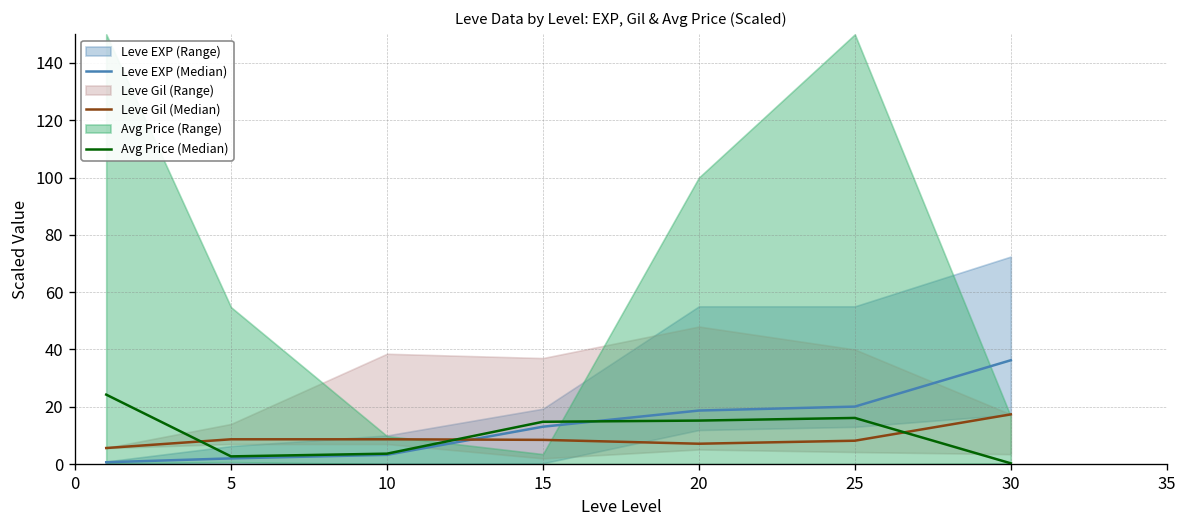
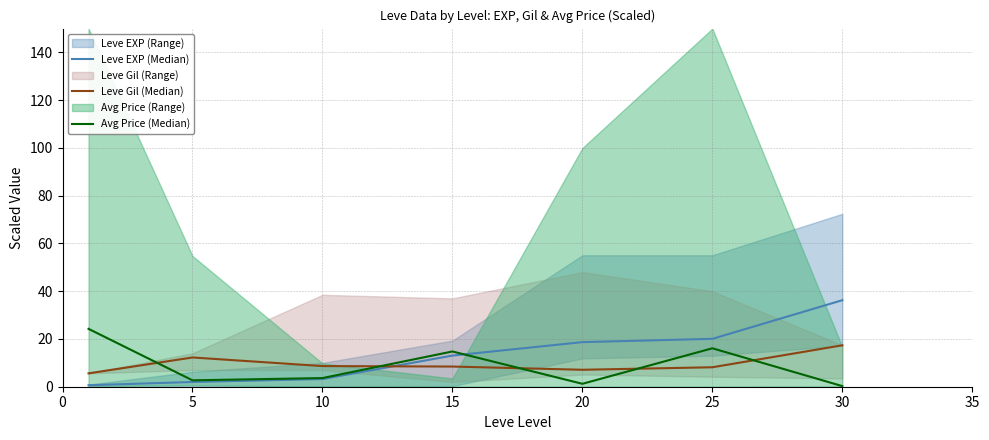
  {
    "Leve Gil (Median)": {
-     "5": 9,
+     "5": 12,
      "10": 9,
      "15": 8,
      "20": 7,
      "25": 8
    },
    "Avg Price (Median)": {
      "15": 15,
-     "20": 15,
+     "20": 1,
      "25": 16,
      "30": 0
    },
    "Avg Price (Range)": {
      "15": 3,
      "20": 100,
      "25": 150
    }
  }
